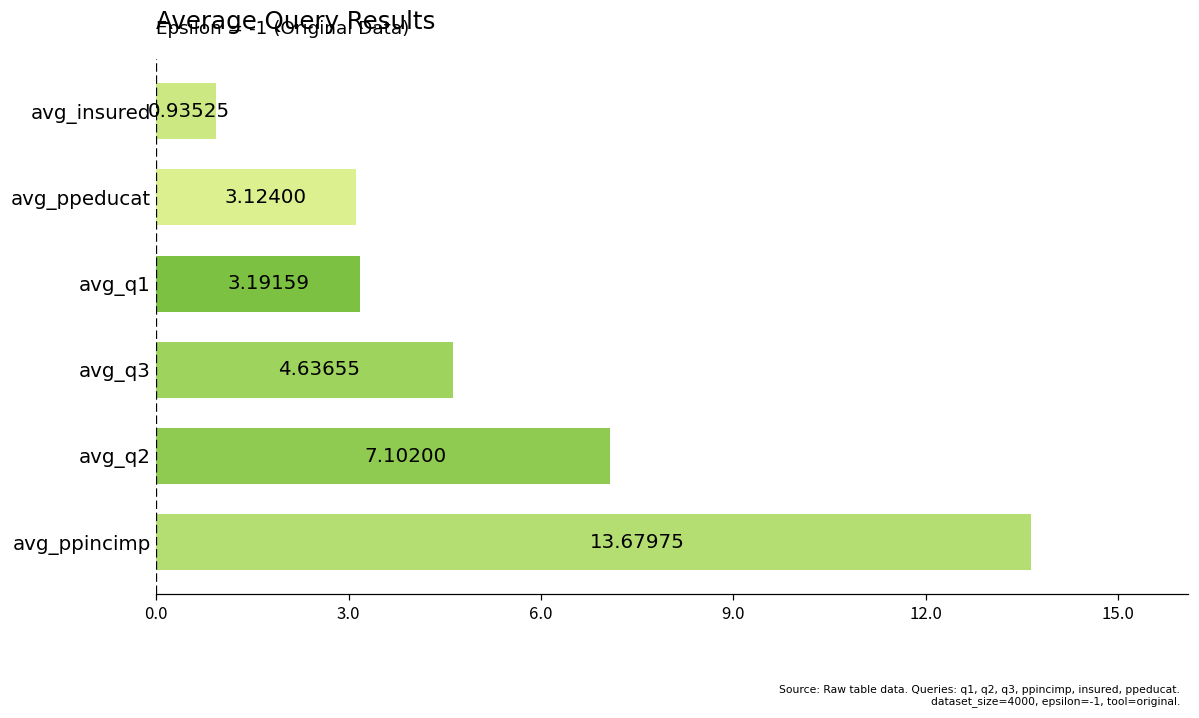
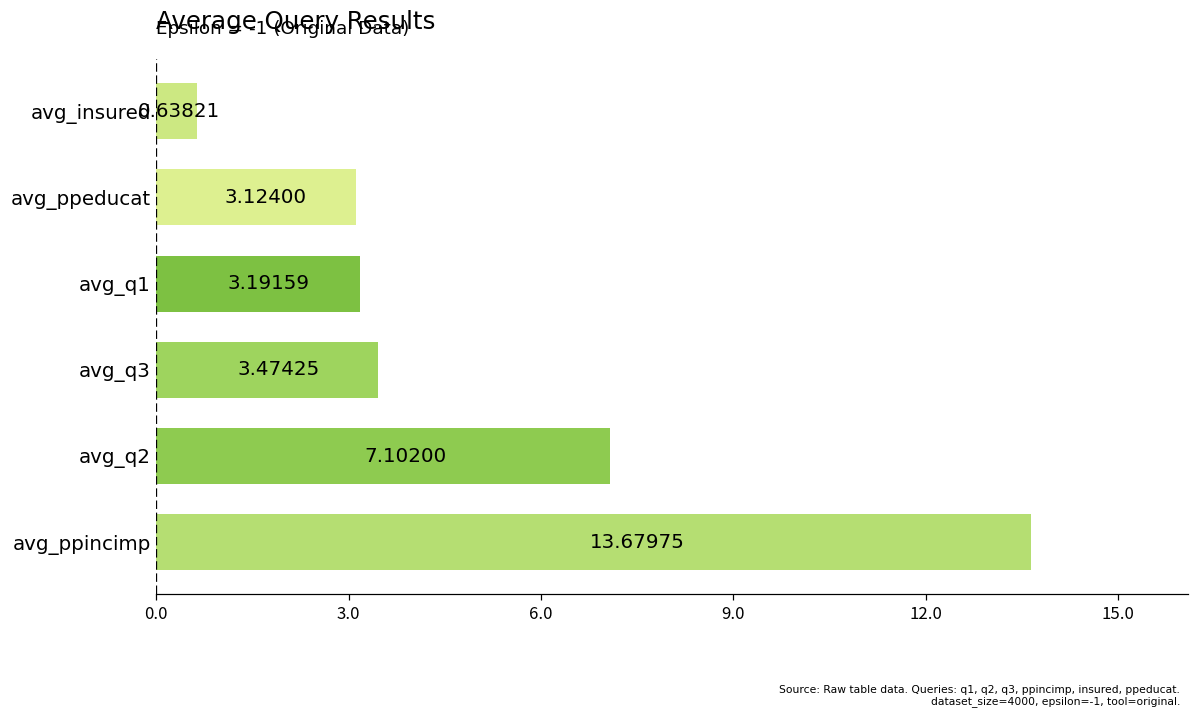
  {
-   "avg_insured": 0.93525,
+   "avg_insured": 0.63821,
    "avg_ppeducat": 3.12400,
    "avg_q1": 3.19159,
-   "avg_q3": 4.63655,
+   "avg_q3": 3.47425,
    "avg_q2": 7.10200,
    "avg_ppincimp": 13.67975
  }
